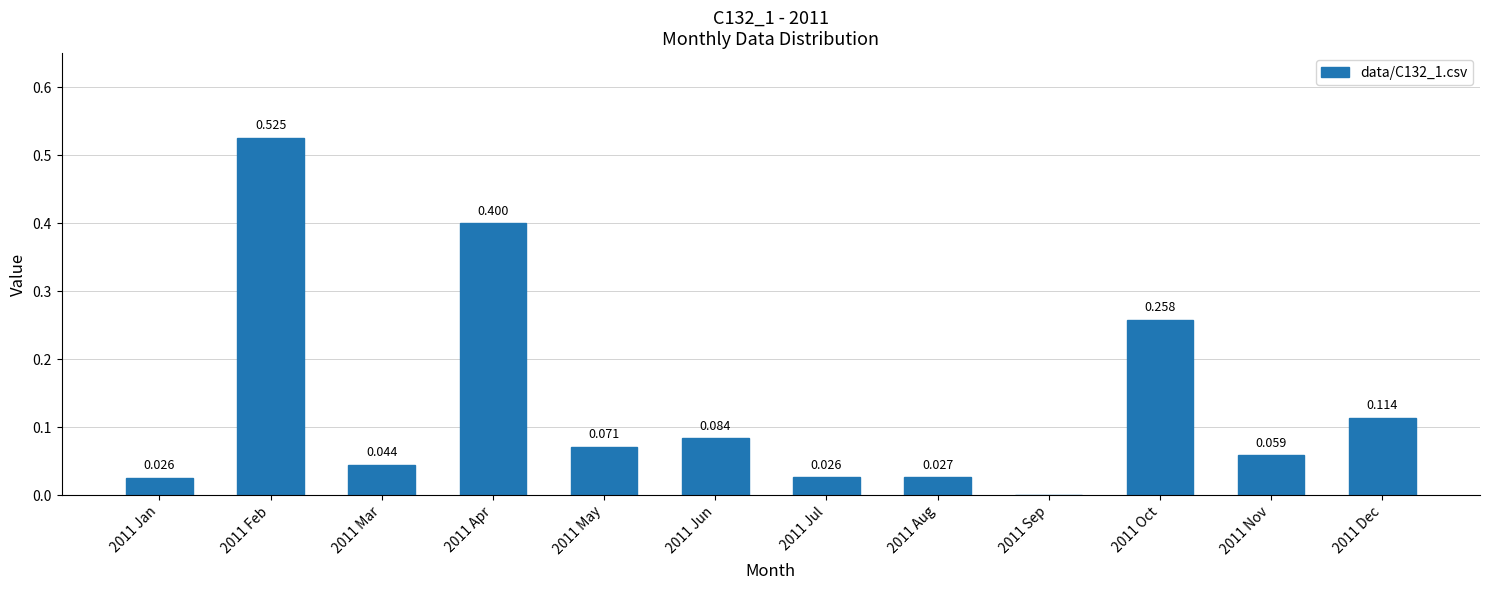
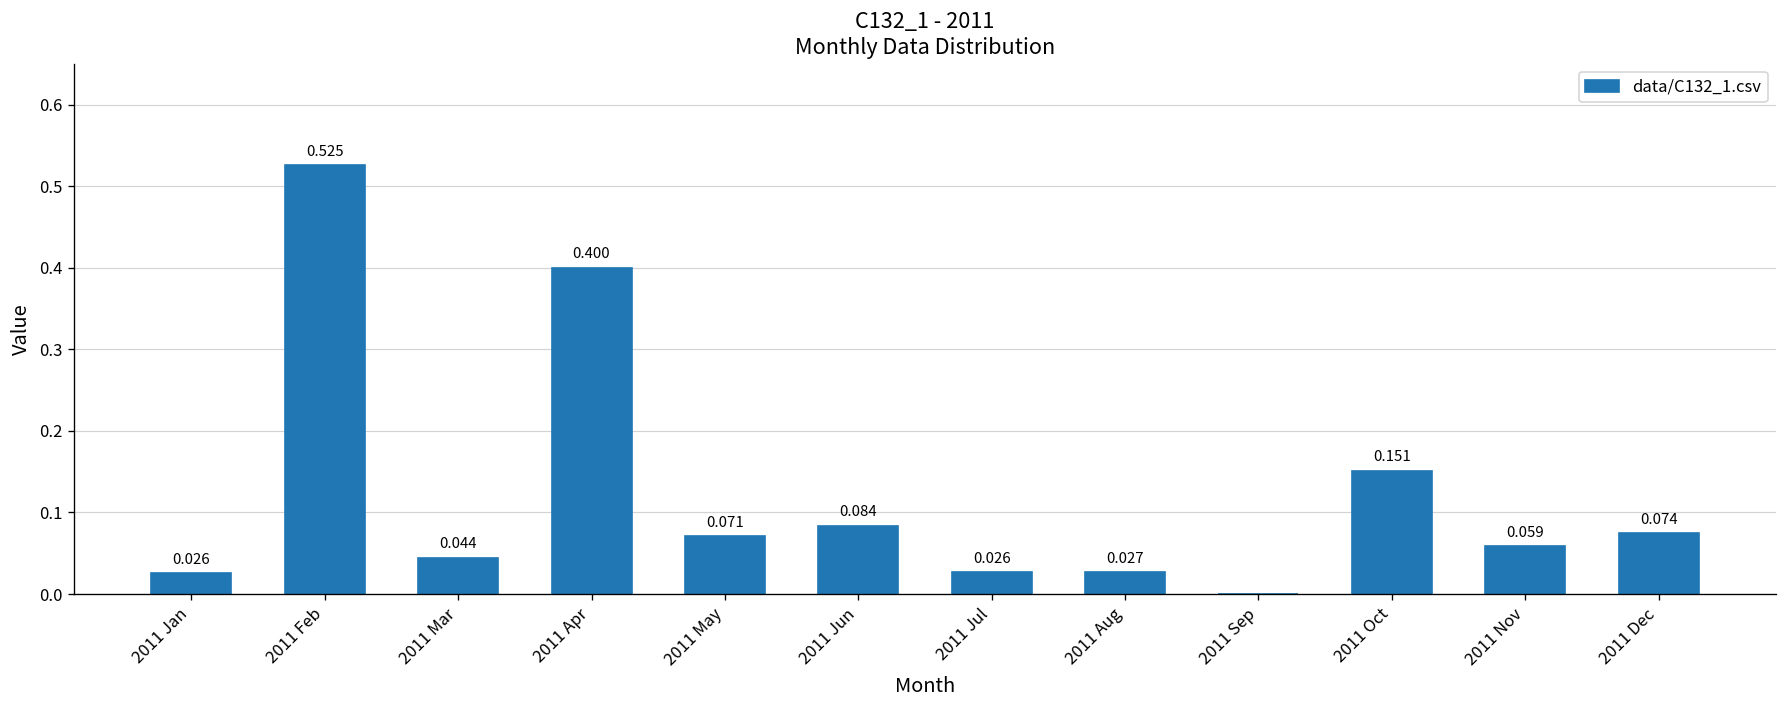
  {
    "2011 Jan": 0.026,
    "2011 Feb": 0.525,
    "2011 Mar": 0.044,
    "2011 Apr": 0.400,
    "2011 May": 0.071,
    "2011 Jun": 0.084,
    "2011 Jul": 0.026,
    "2011 Aug": 0.027,
-   "2011 Oct": 0.258,
+   "2011 Oct": 0.151,
    "2011 Nov": 0.059,
-   "2011 Dec": 0.114
+   "2011 Dec": 0.074
  }
